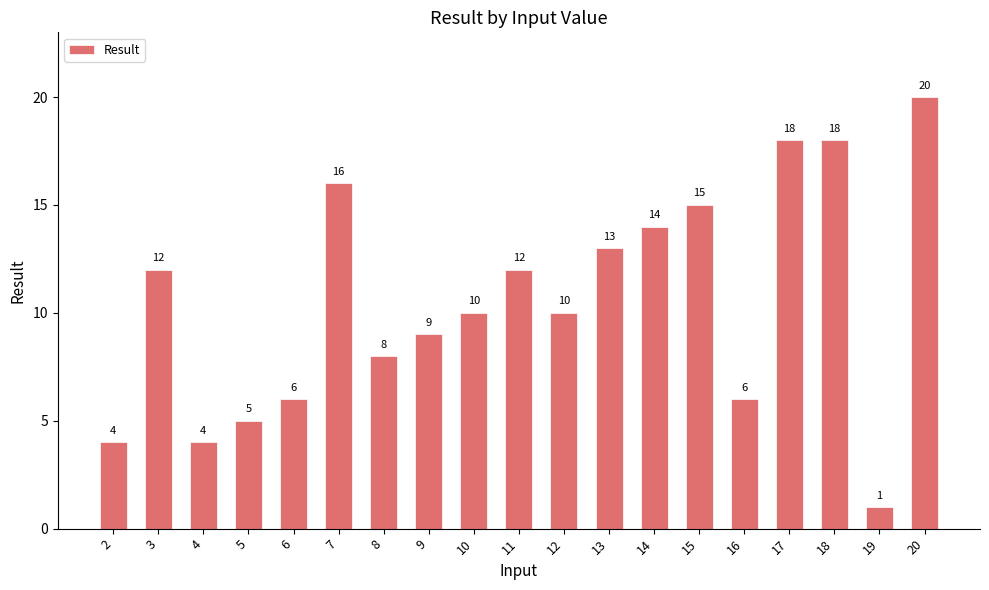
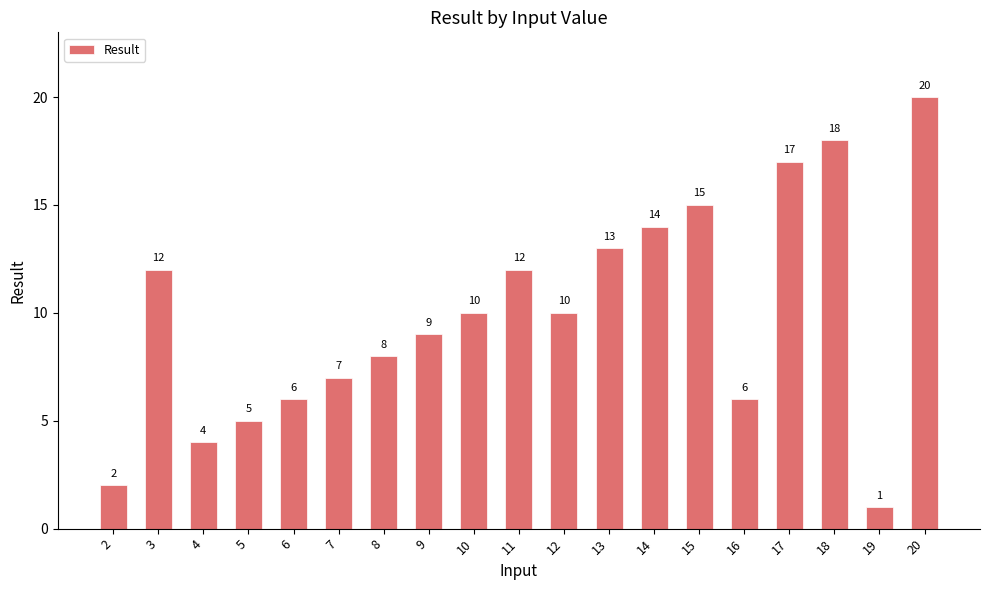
  {
-   "2": 4,
+   "2": 2,
    "3": 12,
    "4": 4,
    "5": 5,
    "6": 6,
-   "7": 16,
+   "7": 7,
    "8": 8,
    "9": 9,
    "10": 10,
    "11": 12,
    "12": 10,
    "13": 13,
    "14": 14,
    "15": 15,
    "16": 6,
-   "17": 18,
+   "17": 17,
    "18": 18,
    "19": 1,
    "20": 20
  }
